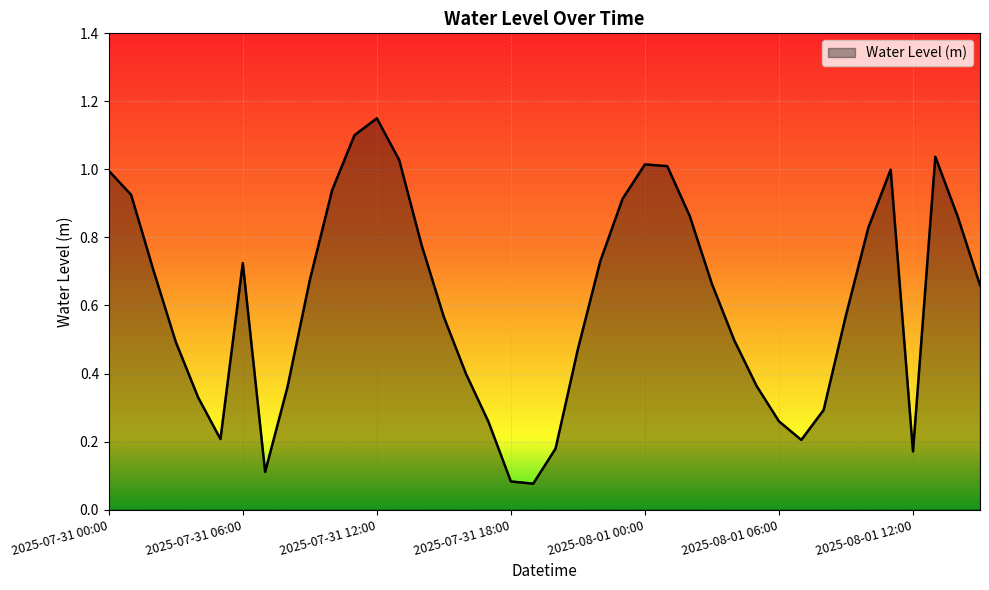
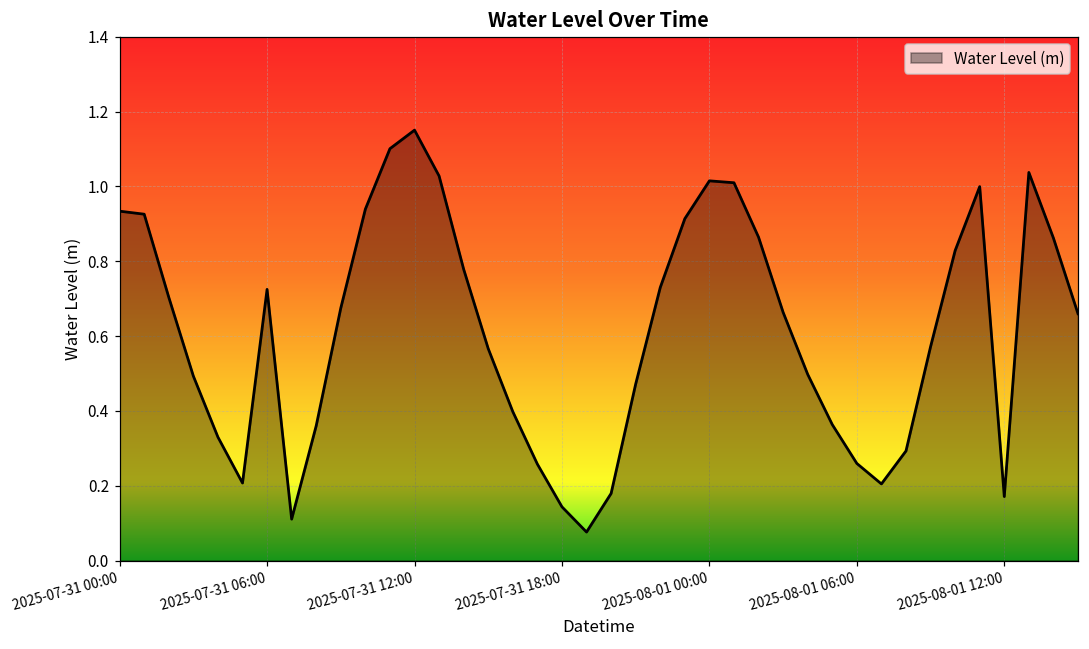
  {
-   "2025-07-31 00:00": 1.00,
+   "2025-07-31 00:00": 0.93,
    "2025-07-31 06:00": 0.72,
    "2025-07-31 12:00": 1.15,
-   "2025-07-31 18:00": 0.08,
+   "2025-07-31 18:00": 0.14,
    "2025-08-01 00:00": 1.01,
    "2025-08-01 06:00": 0.26,
    "2025-08-01 12:00": 0.17
  }
